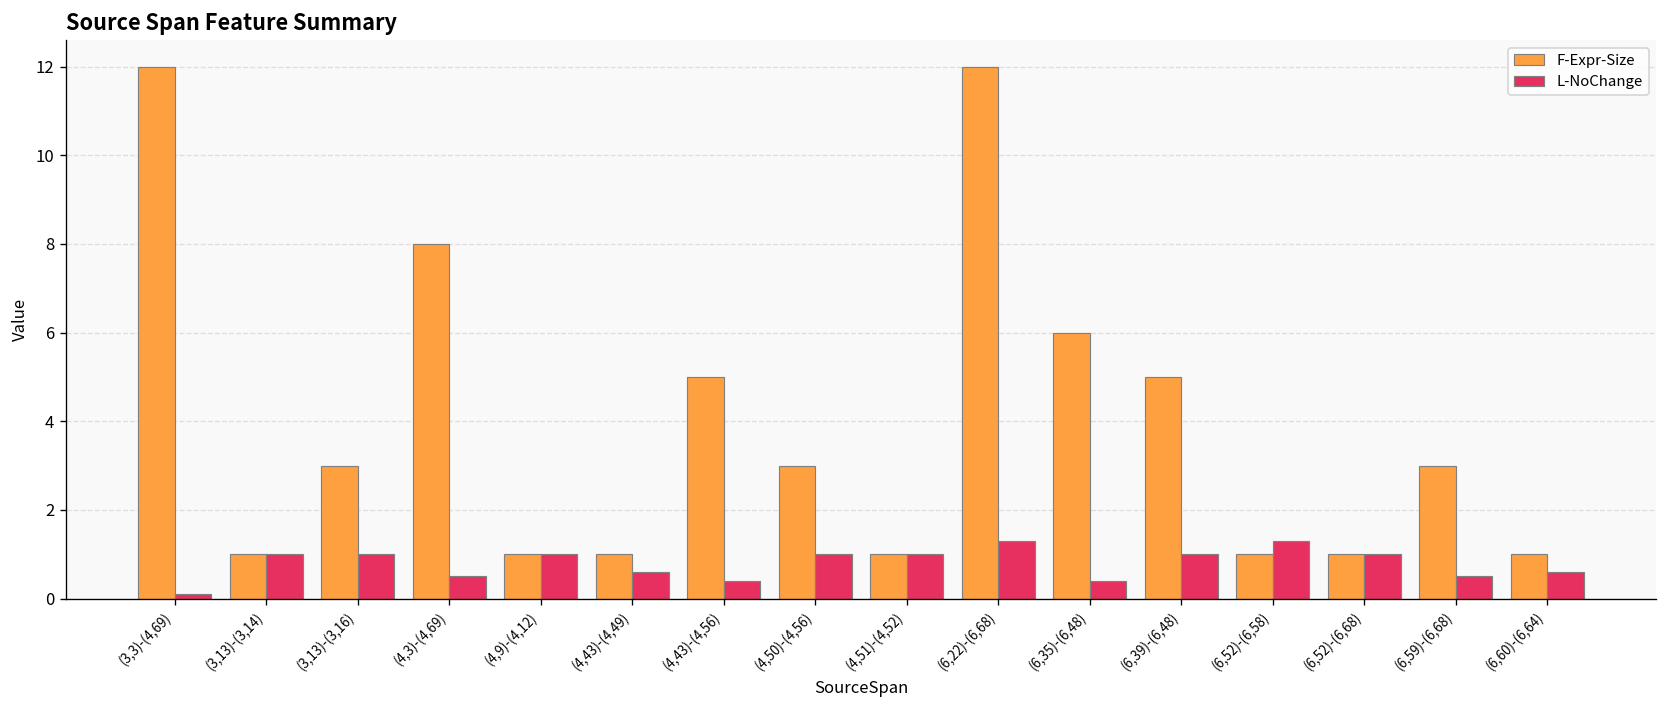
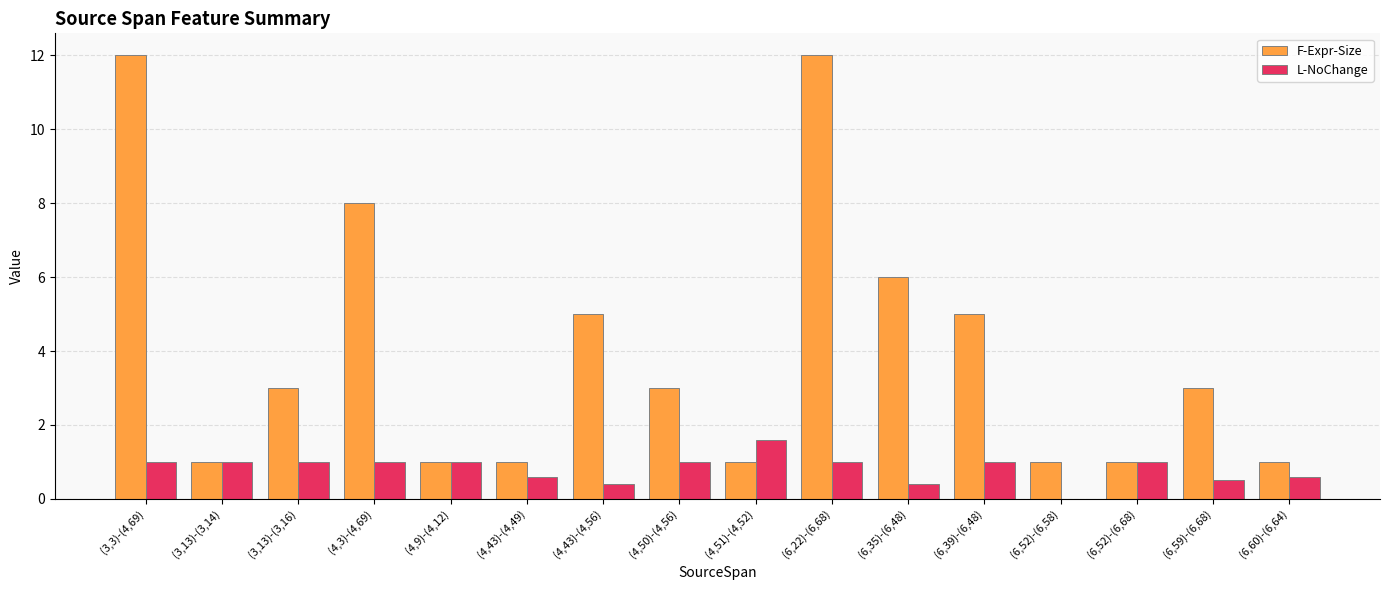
  {
    "F-Expr-Size": {
      "(3,3)-(4,69)": 12.0,
      "(3,13)-(3,14)": 1.0,
      "(3,13)-(3,16)": 3.0,
      "(4,3)-(4,69)": 8.0,
      "(4,9)-(4,12)": 1.0,
      "(4,43)-(4,49)": 1.0,
      "(4,43)-(4,56)": 5.0,
      "(4,50)-(4,56)": 3.0,
      "(4,51)-(4,52)": 1.0,
      "(6,22)-(6,68)": 12.0,
      "(6,35)-(6,48)": 6.0,
      "(6,39)-(6,48)": 5.0,
      "(6,52)-(6,58)": 1.0,
      "(6,52)-(6,68)": 1.0,
      "(6,59)-(6,68)": 3.0,
      "(6,60)-(6,64)": 1.0
    },
    "L-NoChange": {
-     "(3,3)-(4,69)": 0.1,
+     "(3,3)-(4,69)": 1.0,
      "(3,13)-(3,14)": 1.0,
      "(3,13)-(3,16)": 1.0,
-     "(4,3)-(4,69)": 0.5,
+     "(4,3)-(4,69)": 1.0,
      "(4,9)-(4,12)": 1.0,
      "(4,43)-(4,49)": 0.6,
      "(4,43)-(4,56)": 0.4,
      "(4,50)-(4,56)": 1.0,
-     "(4,51)-(4,52)": 1.0,
-     "(6,22)-(6,68)": 1.3,
+     "(4,51)-(4,52)": 1.6,
+     "(6,22)-(6,68)": 1.0,
      "(6,35)-(6,48)": 0.4,
      "(6,39)-(6,48)": 1.0,
-     "(6,52)-(6,58)": 1.3,
+     "(6,52)-(6,58)": 0.0,
      "(6,52)-(6,68)": 1.0,
      "(6,59)-(6,68)": 0.5,
      "(6,60)-(6,64)": 0.6
    }
  }
